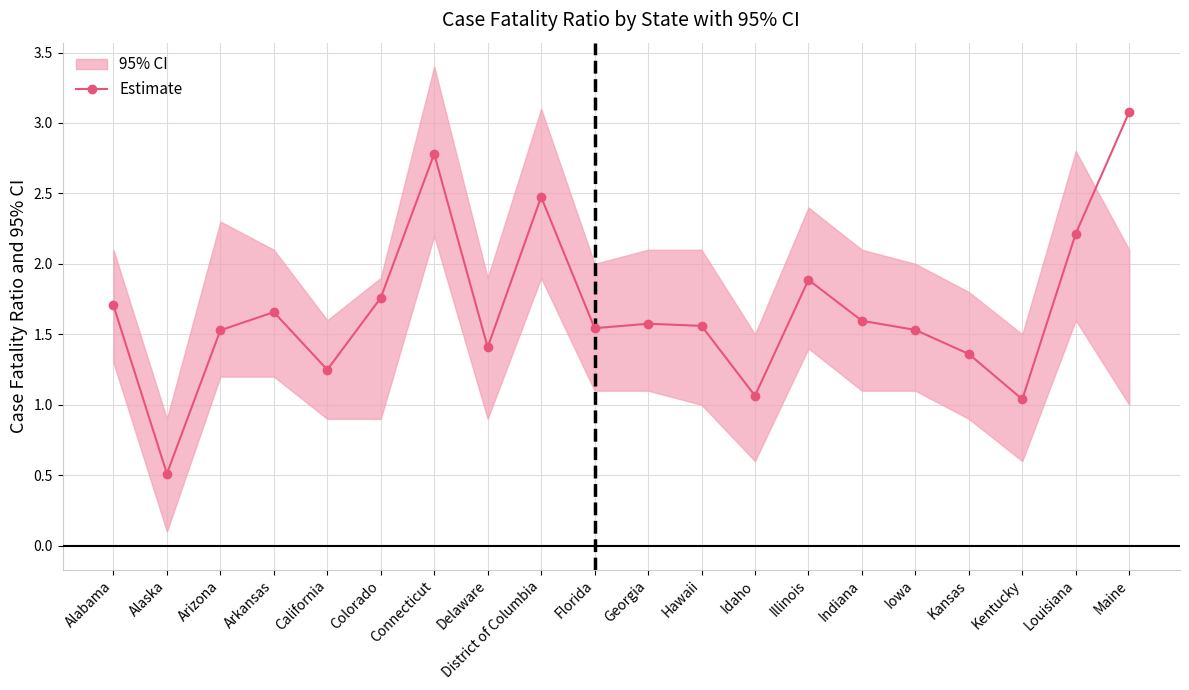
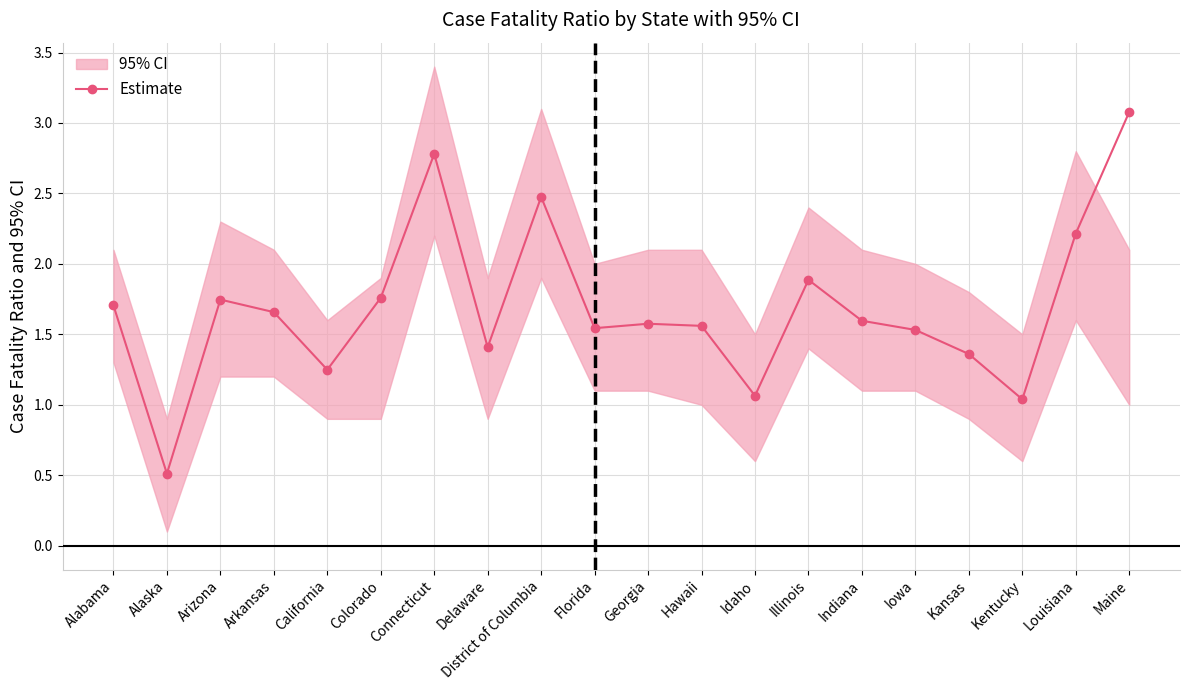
  {
    "Estimate": {
      "Alabama": 1.71,
      "Alaska": 0.51,
-     "Arizona": 1.53,
+     "Arizona": 1.75,
      "Arkansas": 1.66,
      "California": 1.25,
      "Colorado": 1.76,
      "Connecticut": 2.78,
      "Delaware": 1.41,
      "District of Columbia": 2.48,
      "Florida": 1.54,
      "Georgia": 1.58,
      "Hawaii": 1.56,
      "Idaho": 1.06,
      "Illinois": 1.89,
      "Indiana": 1.60,
      "Iowa": 1.53,
      "Kansas": 1.36,
      "Kentucky": 1.04,
      "Louisiana": 2.22,
      "Maine": 3.08
    }
  }
